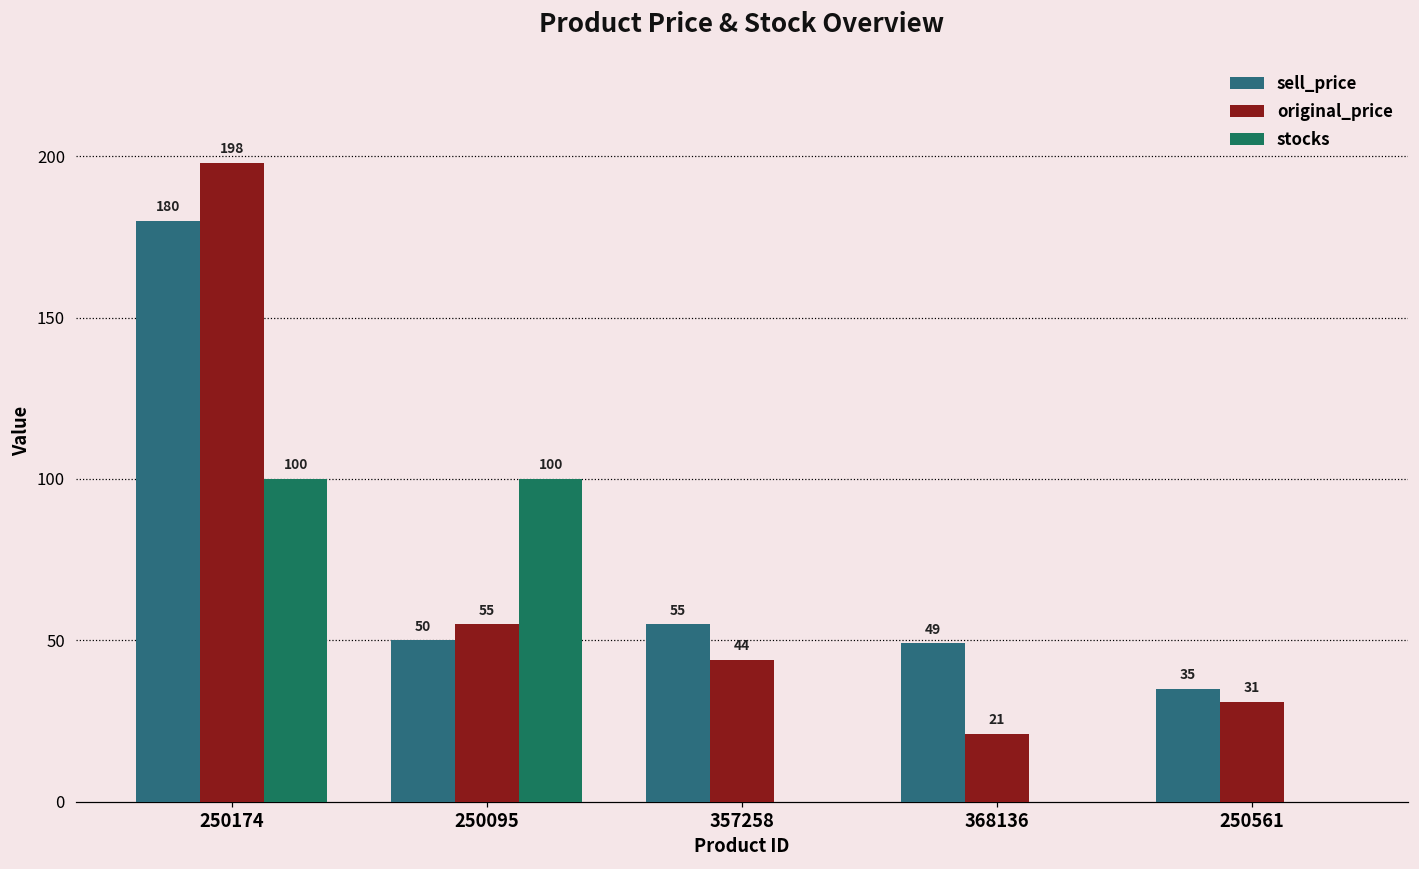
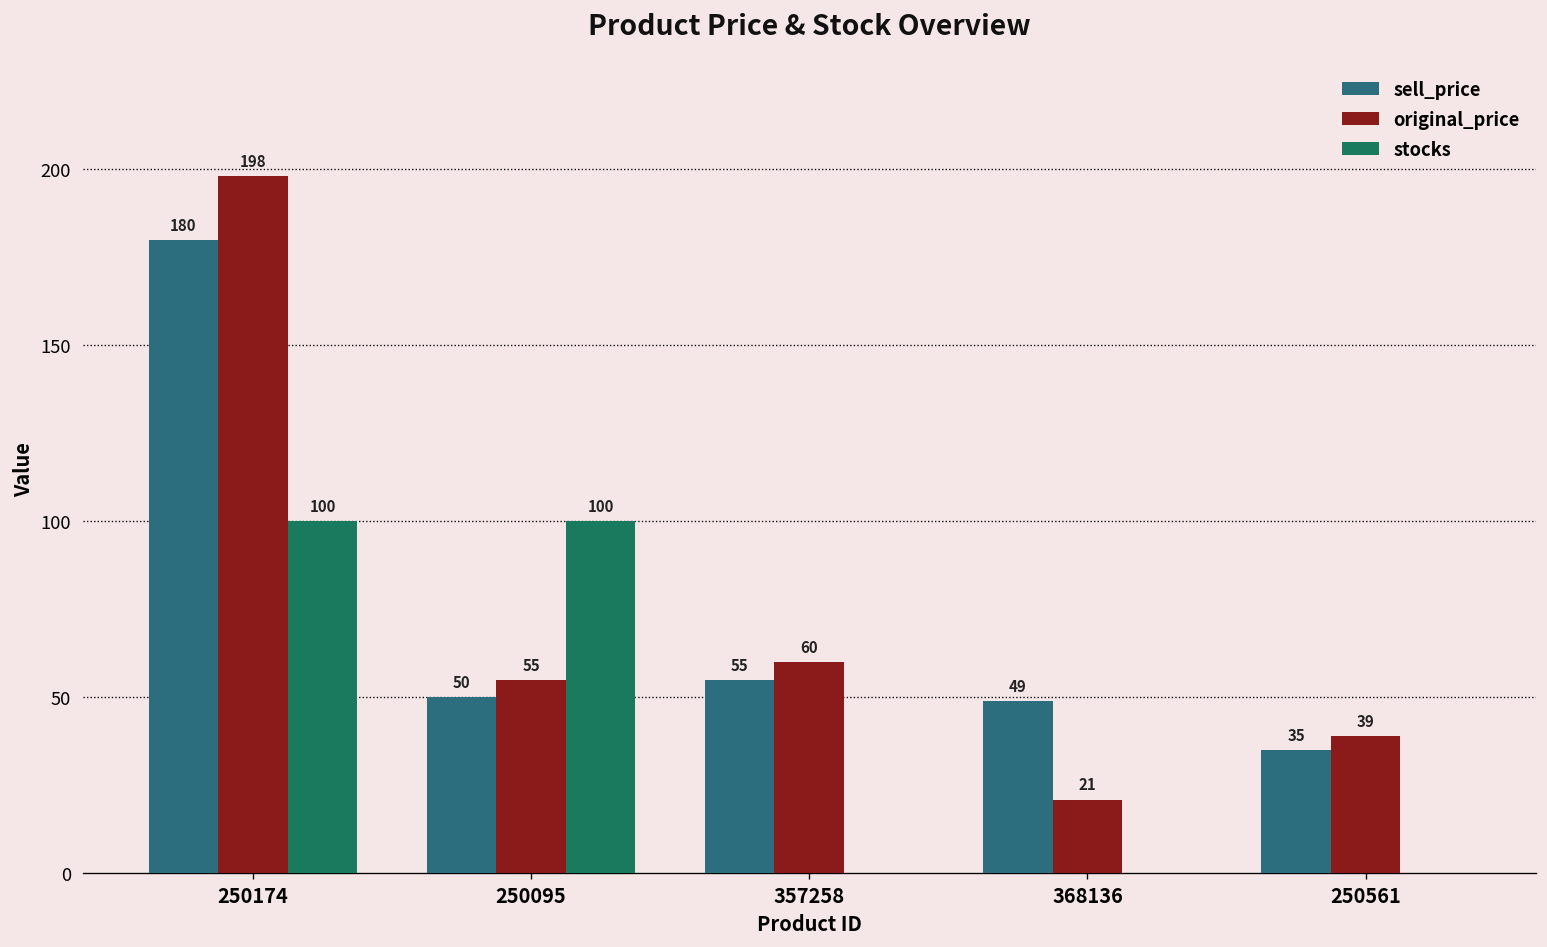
  {
    "original_price": {
      "250174": 198,
      "250095": 55,
-     "357258": 44,
+     "357258": 60,
      "368136": 21,
-     "250561": 31
+     "250561": 39
    }
  }
